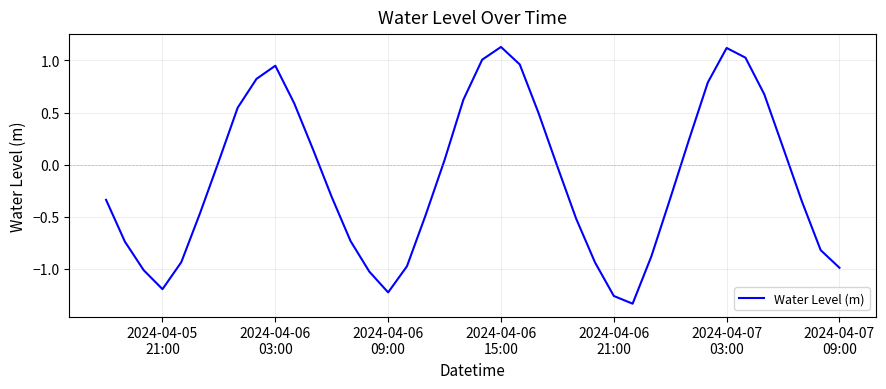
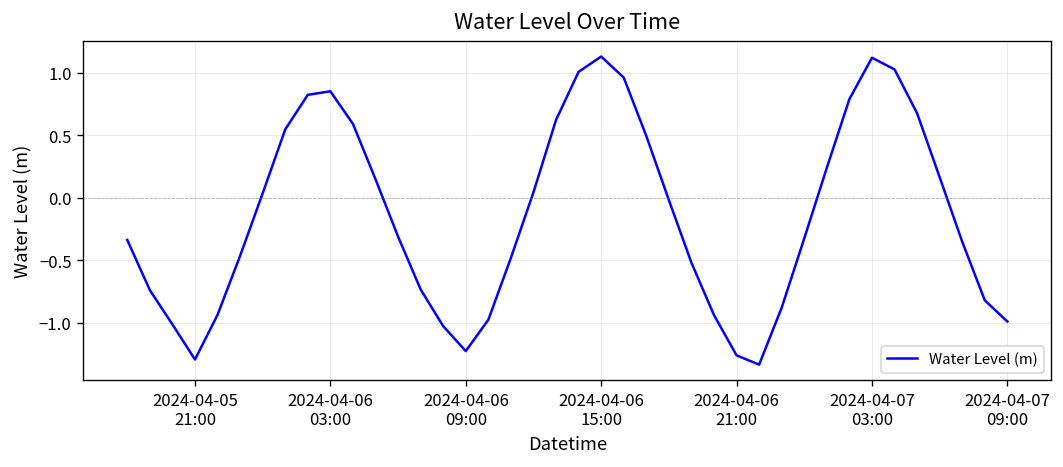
  {
-   "2024-04-05 21:00": -1.20,
-   "2024-04-06 03:00": 0.95,
+   "2024-04-05 21:00": -1.29,
+   "2024-04-06 03:00": 0.85,
    "2024-04-06 09:00": -1.23,
    "2024-04-06 15:00": 1.13,
    "2024-04-06 21:00": -1.26,
    "2024-04-07 03:00": 1.12,
    "2024-04-07 09:00": -0.99
  }
